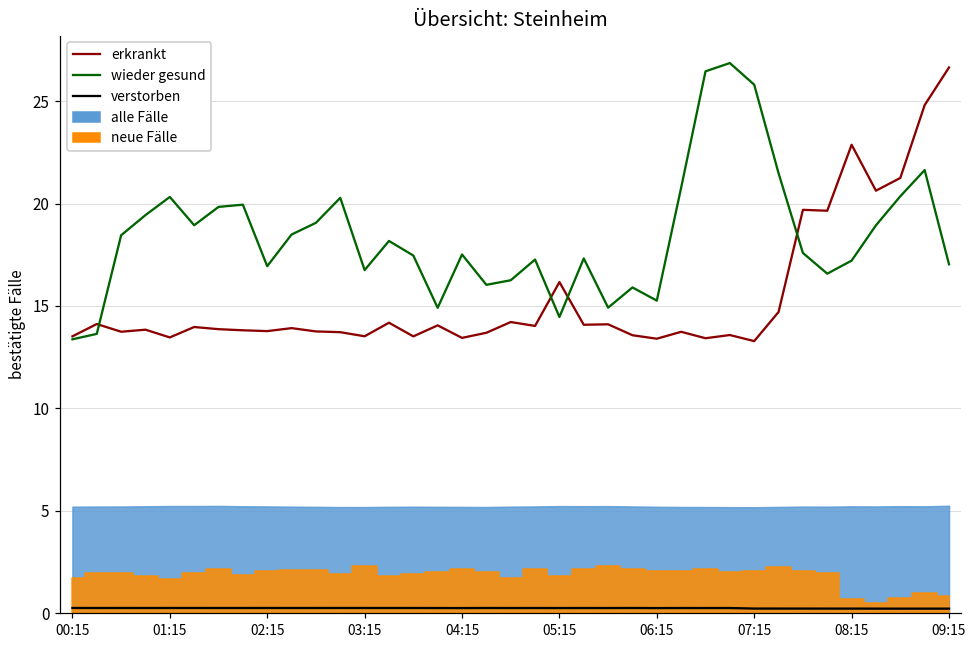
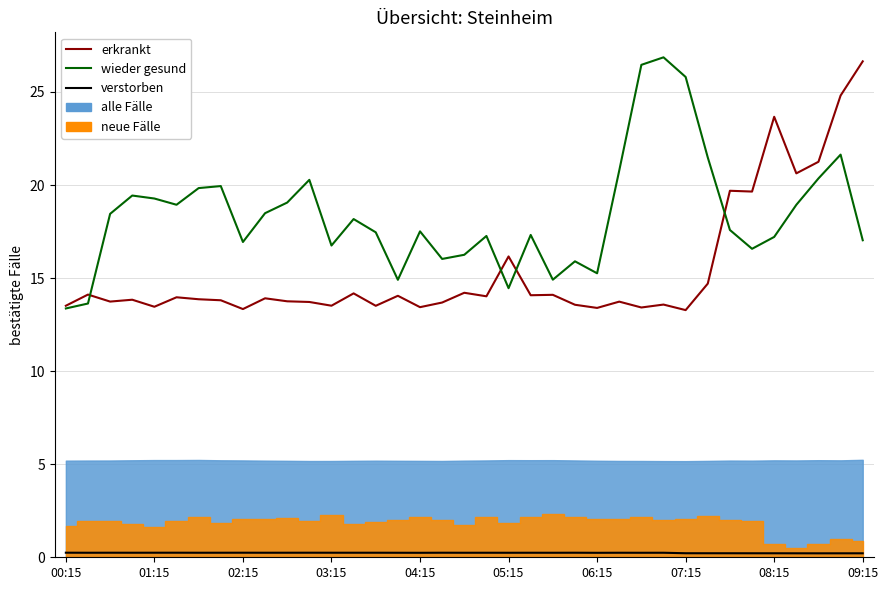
  {
    "erkrankt": {
      "00:15": 13.5,
      "01:15": 13.5,
-     "02:15": 13.8,
+     "02:15": 13.3,
      "03:15": 13.5,
      "04:15": 13.4,
      "05:15": 16.2,
      "06:15": 13.4,
      "07:15": 13.3,
-     "08:15": 22.9,
+     "08:15": 23.7,
      "09:15": 26.6
    },
    "wieder gesund": {
      "00:15": 13.4,
-     "01:15": 20.3,
+     "01:15": 19.3,
      "02:15": 16.9,
      "03:15": 16.7,
      "04:15": 17.5,
      "05:15": 14.5,
      "06:15": 15.3,
      "07:15": 25.8,
      "08:15": 17.2,
      "09:15": 17.0
    },
    "verstorben": {
      "00:15": 0.2,
      "01:15": 0.2,
      "02:15": 0.2,
      "03:15": 0.2,
      "04:15": 0.2,
      "05:15": 0.2,
      "06:15": 0.2,
      "07:15": 0.2,
      "08:15": 0.2,
      "09:15": 0.2
    }
  }
